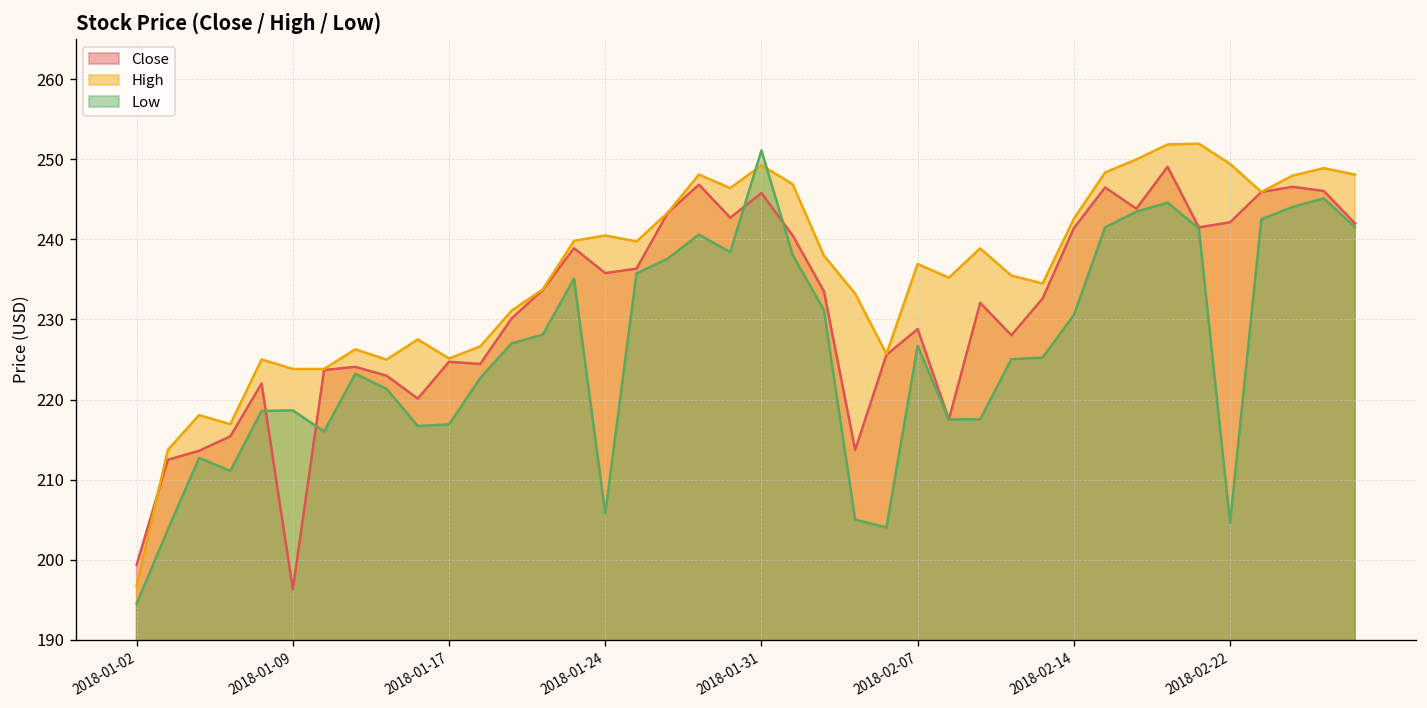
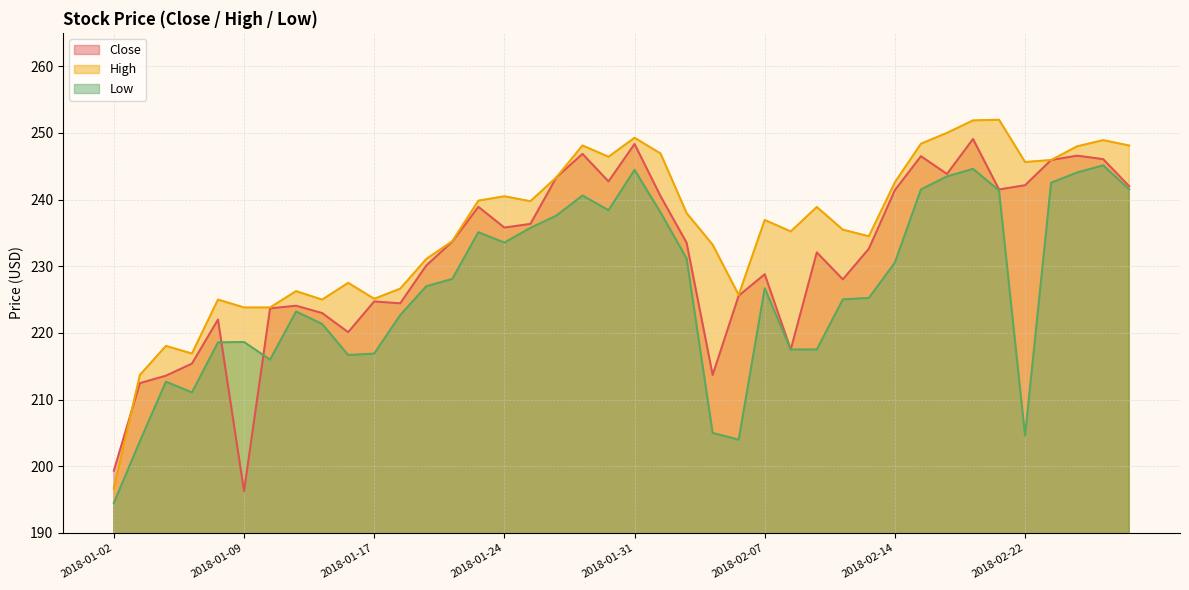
  {
    "Close": {
      "2018-01-02": 199,
      "2018-01-09": 196,
      "2018-01-17": 225,
      "2018-01-24": 236,
-     "2018-01-31": 246,
+     "2018-01-31": 248,
      "2018-02-07": 229,
      "2018-02-14": 241,
      "2018-02-22": 242
    },
    "High": {
      "2018-01-02": 197,
      "2018-01-09": 224,
      "2018-01-17": 225,
      "2018-01-24": 240,
      "2018-01-31": 249,
      "2018-02-07": 237,
      "2018-02-14": 243,
-     "2018-02-22": 249
+     "2018-02-22": 246
    },
    "Low": {
      "2018-01-02": 195,
      "2018-01-09": 219,
      "2018-01-17": 217,
-     "2018-01-24": 206,
-     "2018-01-31": 251,
+     "2018-01-24": 234,
+     "2018-01-31": 244,
      "2018-02-07": 227,
      "2018-02-14": 231,
      "2018-02-22": 205
    }
  }
